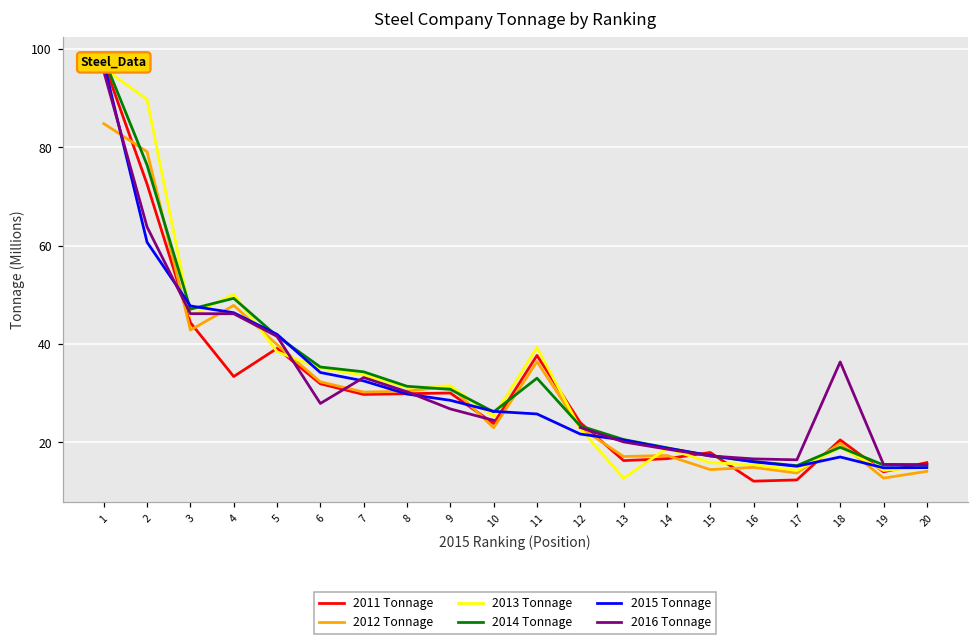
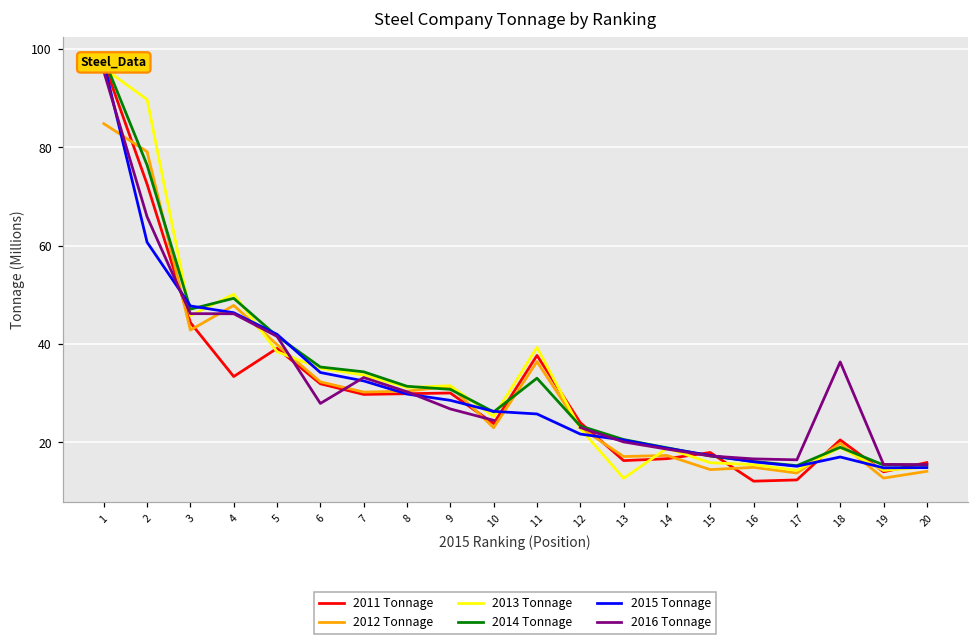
  {
    "2011 Tonnage": {
      "2": 73,
      "3": 44,
      "4": 33,
      "5": 39,
      "9": 30,
      "10": 24,
      "11": 38,
      "12": 24,
      "13": 16,
      "14": 17,
      "15": 18,
      "16": 12,
      "17": 12,
      "18": 21
    },
    "2012 Tonnage": {
      "1": 85,
      "2": 79,
      "3": 43,
      "4": 48,
      "5": 40,
      "10": 23,
      "11": 36,
      "13": 17,
      "14": 17,
      "15": 14,
      "18": 20,
      "19": 13,
      "20": 14
    },
    "2013 Tonnage": {
      "2": 90,
      "4": 50,
      "5": 38,
      "10": 25,
      "11": 39,
      "13": 13,
      "15": 16
    },
    "2014 Tonnage": {
      "2": 76,
      "3": 47,
      "4": 49,
      "7": 34,
      "9": 31,
      "11": 33
    },
    "2015 Tonnage": {
      "2": 61,
      "3": 48,
      "6": 34,
      "7": 33,
      "9": 29,
      "11": 26,
      "12": 22,
      "18": 17
    },
    "2016 Tonnage": {
-     "2": 64,
+     "2": 66,
      "6": 28,
      "9": 27,
      "10": 24,
      "17": 16,
      "18": 36
    }
  }
